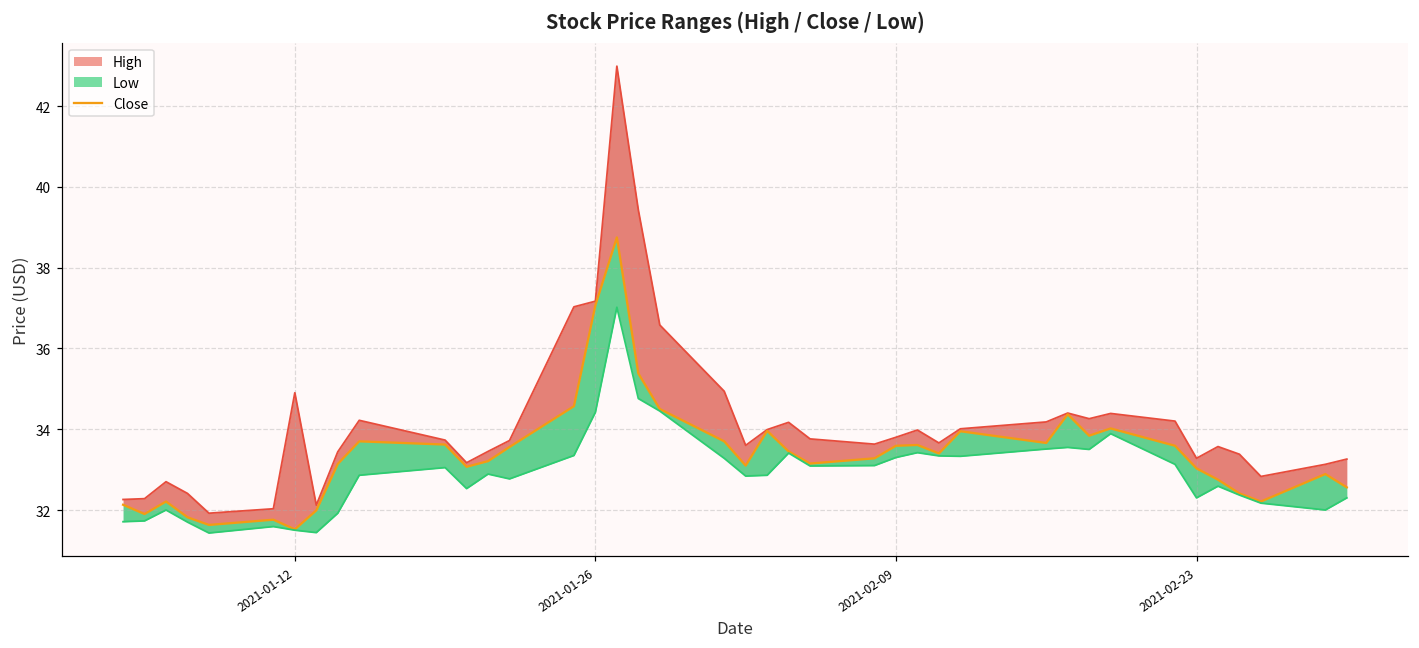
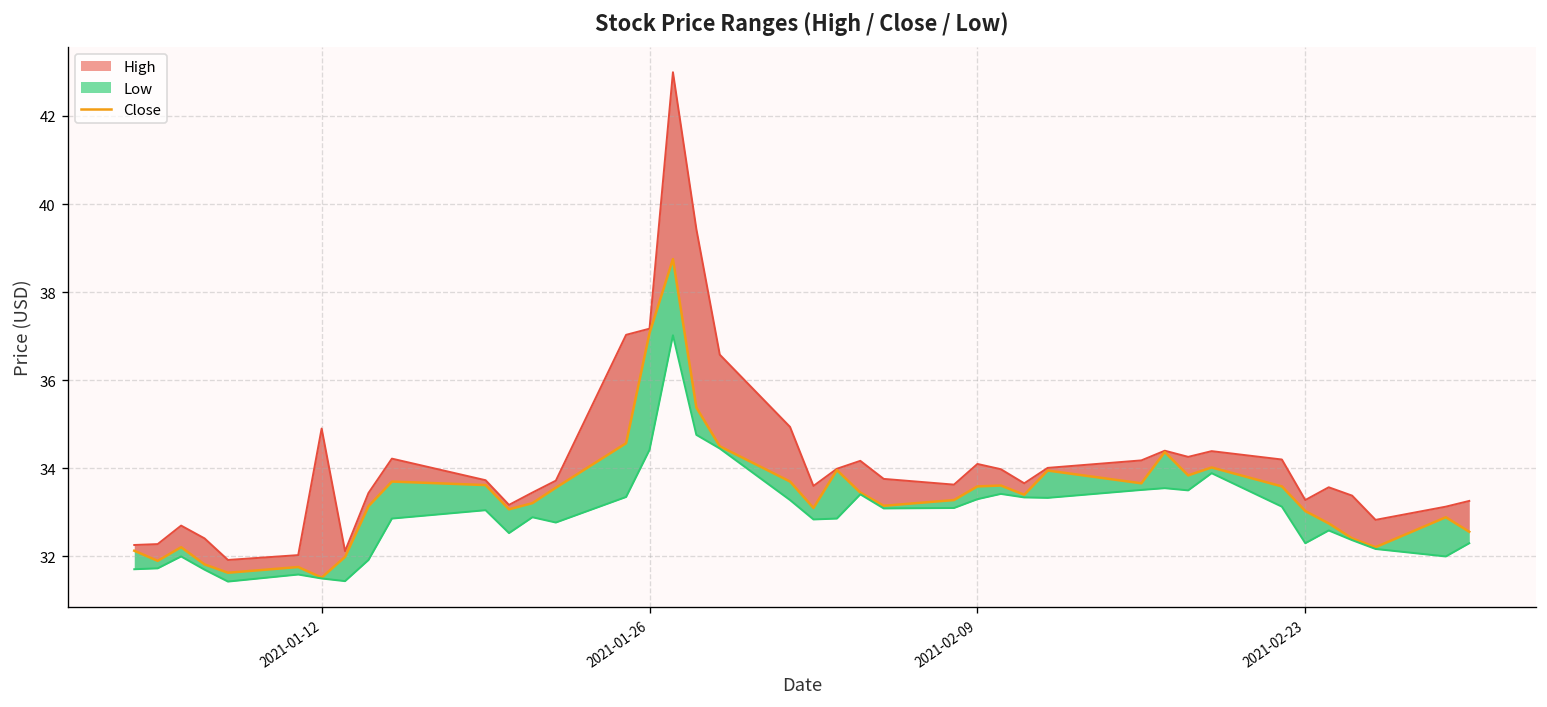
  {
    "High": {
      "2021-01-12": 34.9,
      "2021-01-26": 37.2,
-     "2021-02-09": 33.8,
+     "2021-02-09": 34.1,
      "2021-02-23": 33.3
    }
  }
